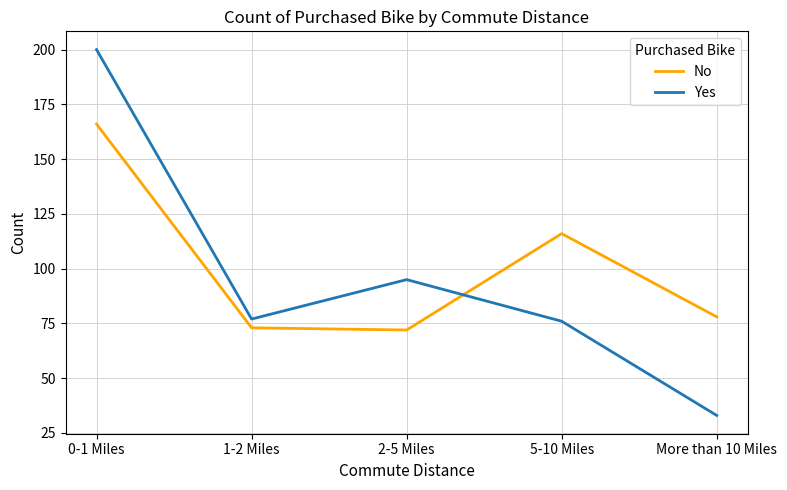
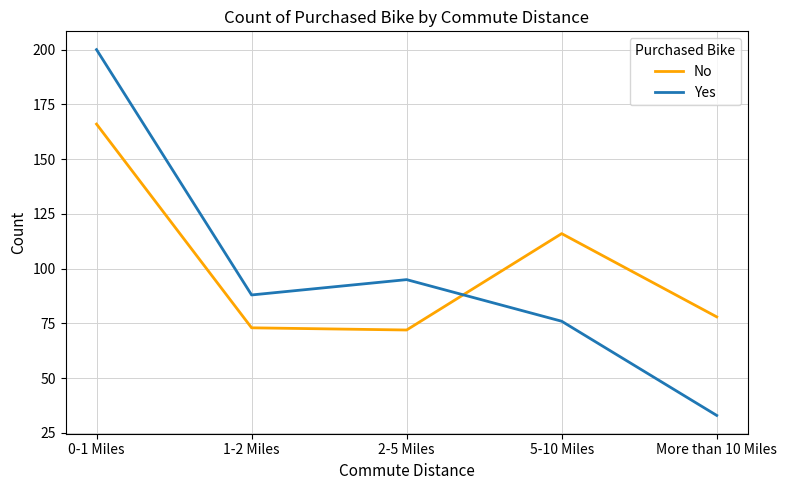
  {
    "No": {
      "0-1 Miles": 166,
      "1-2 Miles": 73,
      "2-5 Miles": 72,
      "5-10 Miles": 116,
      "More than 10 Miles": 78
    },
    "Yes": {
      "0-1 Miles": 200,
-     "1-2 Miles": 77,
+     "1-2 Miles": 88,
      "2-5 Miles": 95,
      "5-10 Miles": 76,
      "More than 10 Miles": 33
    }
  }
